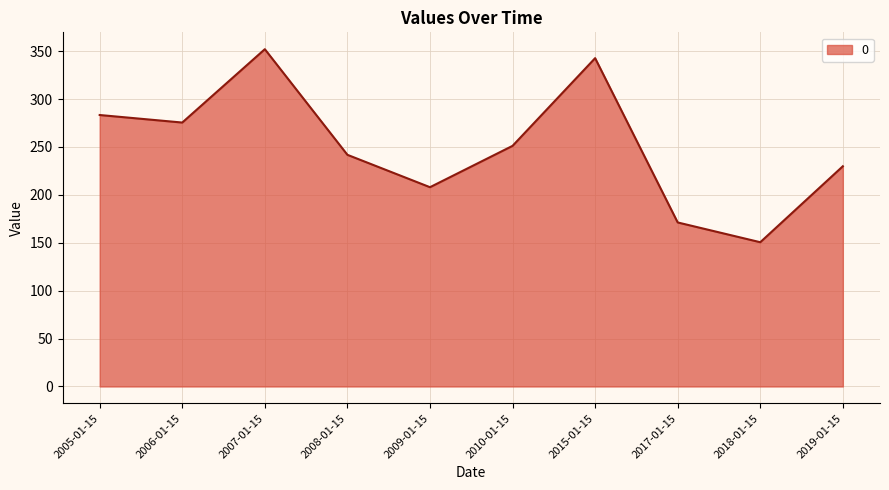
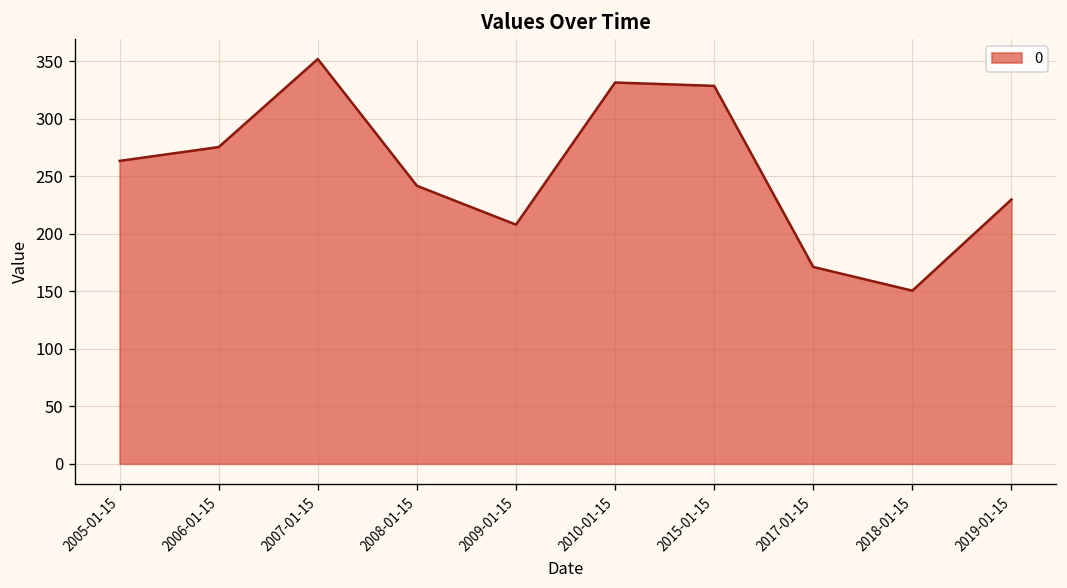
  {
-   "2005-01-15": 280,
+   "2005-01-15": 260,
    "2006-01-15": 280,
    "2007-01-15": 350,
    "2008-01-15": 240,
    "2009-01-15": 210,
-   "2010-01-15": 250,
-   "2015-01-15": 340,
+   "2010-01-15": 330,
+   "2015-01-15": 330,
    "2017-01-15": 170,
    "2018-01-15": 150,
    "2019-01-15": 230
  }
